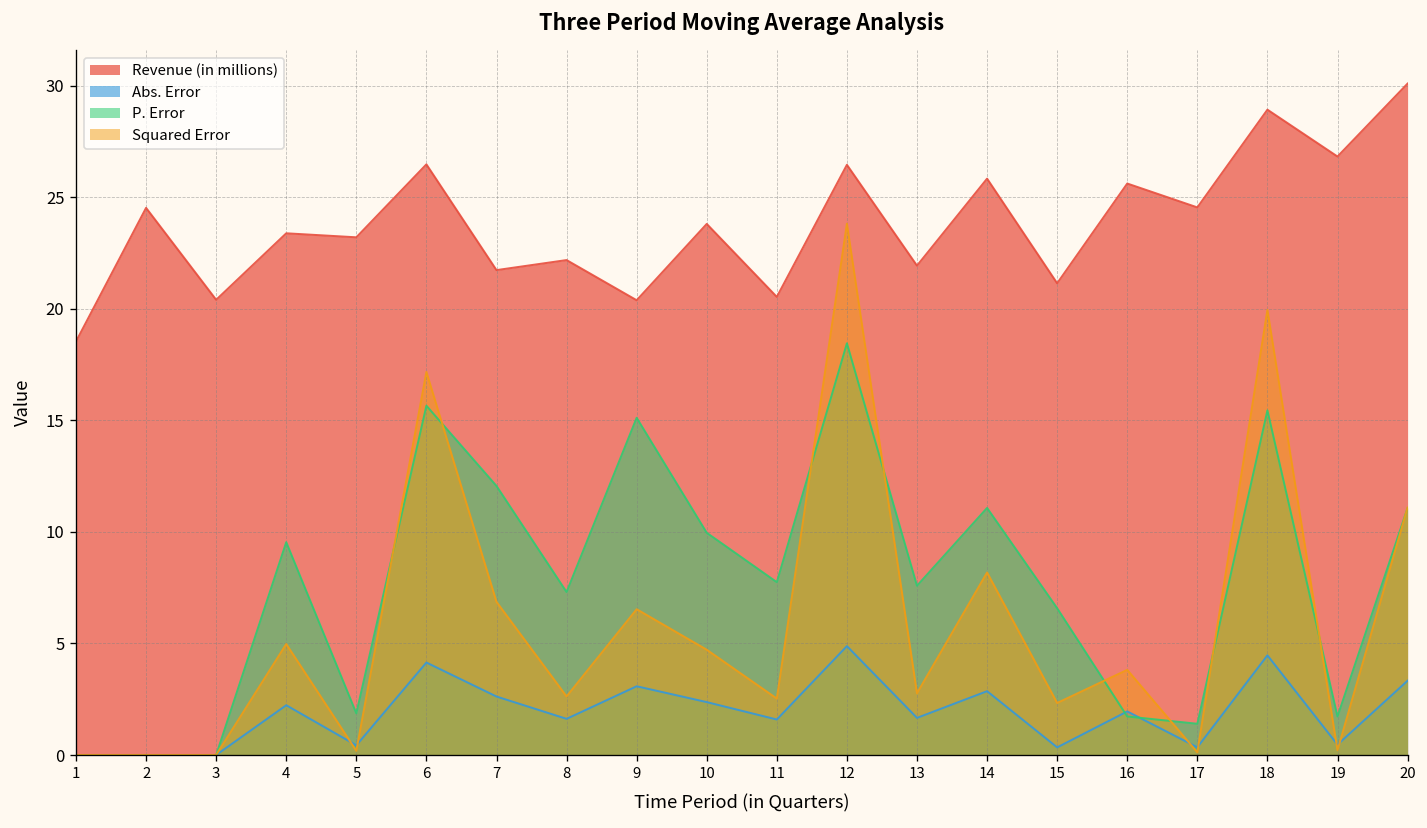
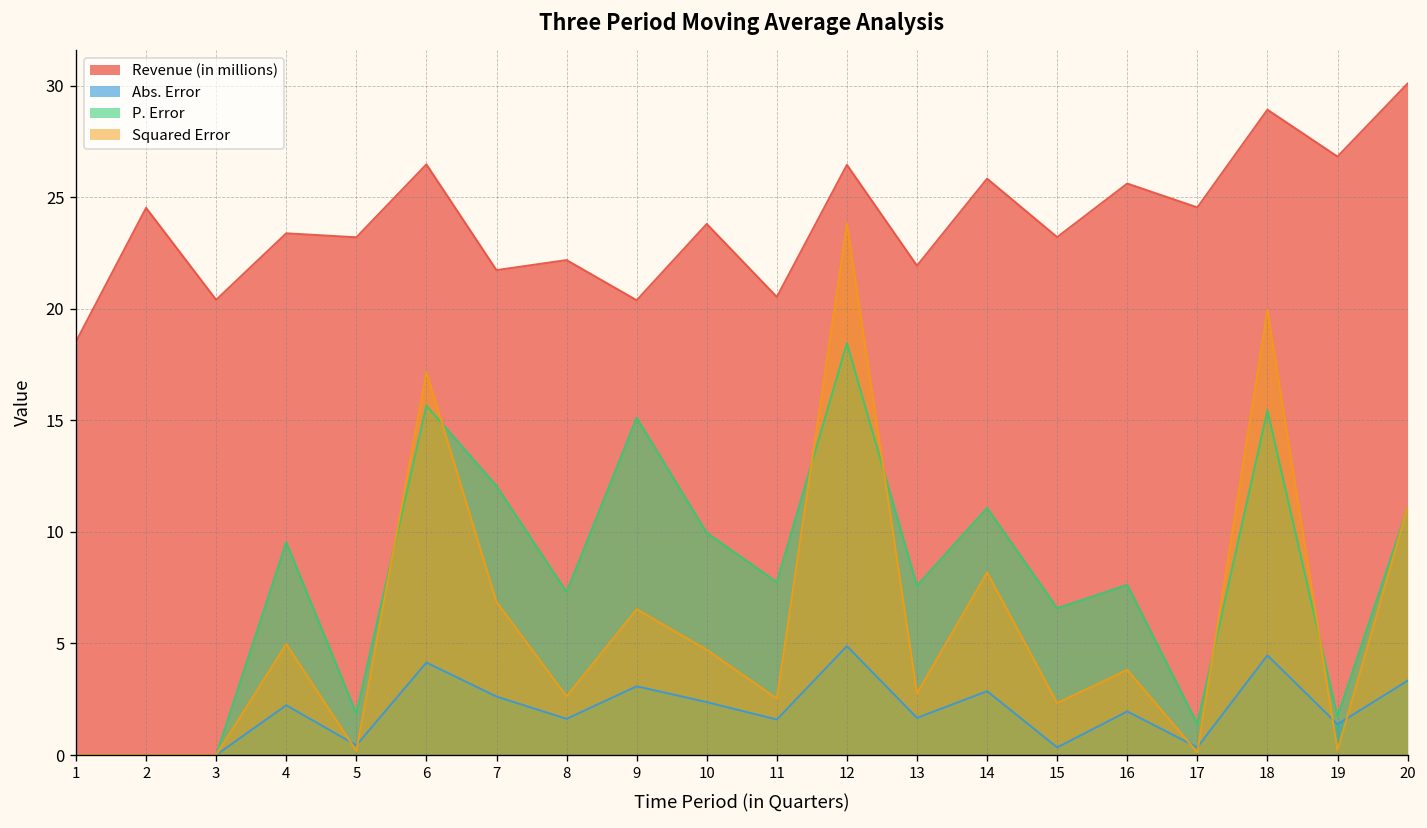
  {
    "Revenue (in millions)": {
      "1": 18.5,
      "2": 24.5,
      "3": 20.4,
      "4": 23.4,
      "5": 23.2,
      "6": 26.5,
      "7": 21.7,
      "8": 22.2,
      "9": 20.4,
      "10": 23.8,
      "11": 20.5,
      "12": 26.5,
      "13": 21.9,
      "14": 25.8,
-     "15": 21.1,
+     "15": 23.2,
      "16": 25.6,
      "17": 24.5,
      "18": 28.9,
      "19": 26.8,
      "20": 30.1
    },
    "Abs. Error": {
      "4": 2.2,
      "5": 0.4,
      "6": 4.1,
      "7": 2.6,
      "8": 1.6,
      "9": 3.1,
      "10": 2.4,
      "11": 1.6,
      "12": 4.9,
      "13": 1.7,
      "14": 2.9,
      "15": 0.3,
      "16": 2.0,
      "17": 0.3,
      "18": 4.5,
-     "19": 0.5,
+     "19": 1.4,
      "20": 3.3
    },
    "P. Error": {
      "4": 9.5,
      "5": 1.9,
      "6": 15.7,
      "7": 12.1,
      "8": 7.3,
      "9": 15.1,
      "10": 10.0,
      "11": 7.7,
      "12": 18.4,
      "13": 7.6,
      "14": 11.1,
      "15": 6.6,
-     "16": 1.7,
+     "16": 7.6,
      "17": 1.4,
      "18": 15.4,
      "19": 1.7
    },
    "Squared Error": {
      "4": 5.0,
      "5": 0.2,
      "6": 17.2,
      "7": 6.9,
      "8": 2.6,
      "9": 6.5,
      "10": 4.7,
      "11": 2.5,
      "12": 23.8,
      "13": 2.8,
      "14": 8.2,
      "15": 2.3,
      "16": 3.8,
      "17": 0.1,
      "18": 20.0,
      "19": 0.2
    }
  }
